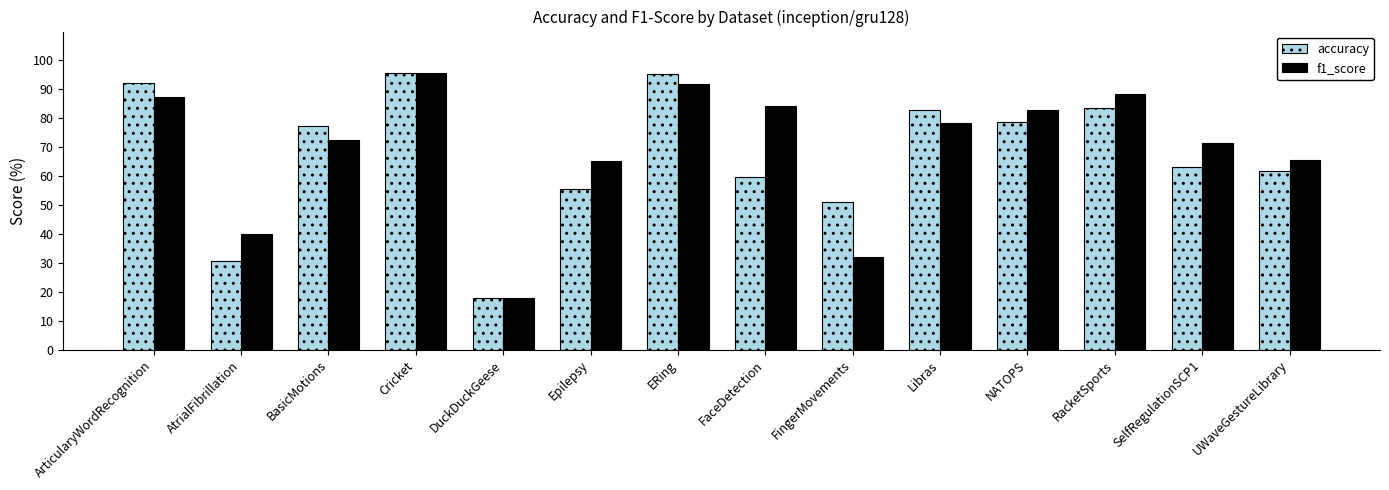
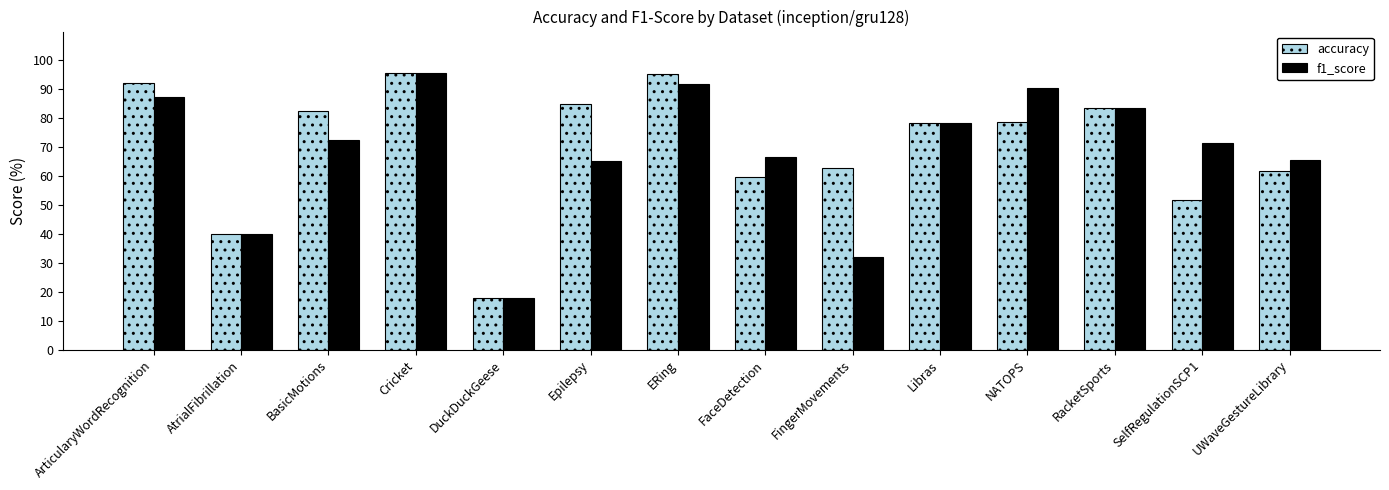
  {
    "accuracy": {
      "ArticularyWordRecognition": 92,
-     "AtrialFibrillation": 30,
-     "BasicMotions": 77,
+     "AtrialFibrillation": 40,
+     "BasicMotions": 82,
      "Cricket": 96,
      "DuckDuckGeese": 18,
-     "Epilepsy": 56,
+     "Epilepsy": 85,
      "ERing": 95,
      "FaceDetection": 60,
-     "FingerMovements": 51,
-     "Libras": 83,
+     "FingerMovements": 63,
+     "Libras": 78,
      "NATOPS": 79,
      "RacketSports": 84,
-     "SelfRegulationSCP1": 63,
+     "SelfRegulationSCP1": 52,
      "UWaveGestureLibrary": 62
    },
    "f1_score": {
      "ArticularyWordRecognition": 87,
      "AtrialFibrillation": 40,
      "BasicMotions": 72,
      "Cricket": 96,
      "DuckDuckGeese": 18,
      "Epilepsy": 65,
      "ERing": 92,
-     "FaceDetection": 84,
+     "FaceDetection": 67,
      "FingerMovements": 32,
      "Libras": 78,
-     "NATOPS": 83,
-     "RacketSports": 88,
+     "NATOPS": 91,
+     "RacketSports": 84,
      "SelfRegulationSCP1": 71,
      "UWaveGestureLibrary": 66
    }
  }
